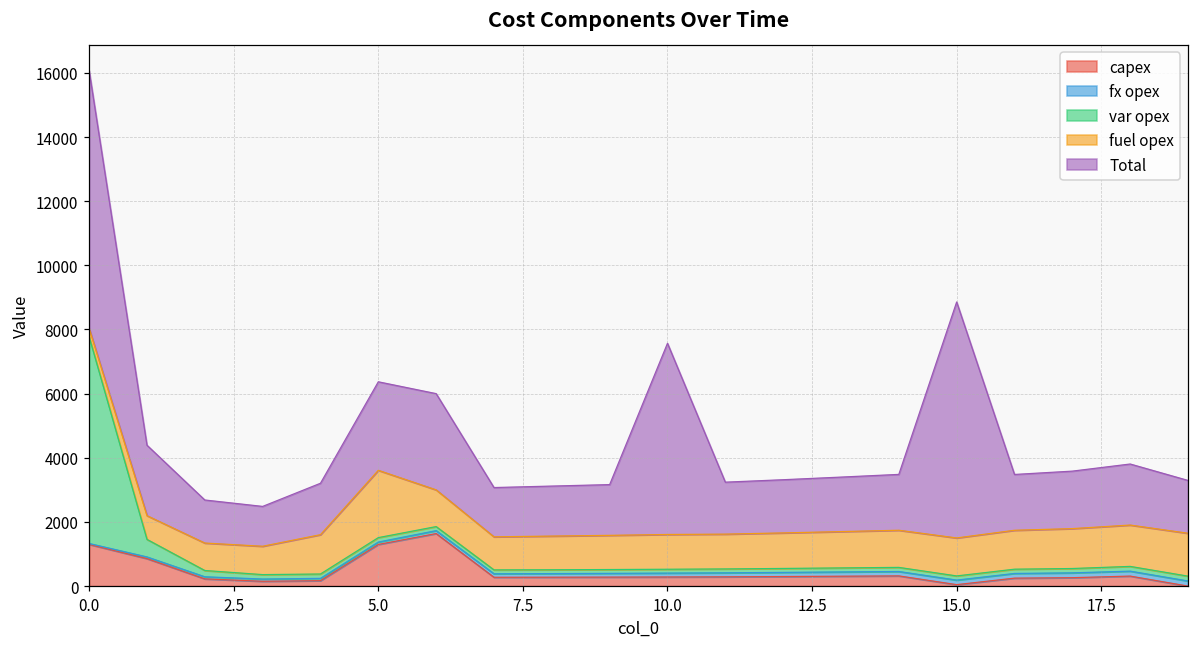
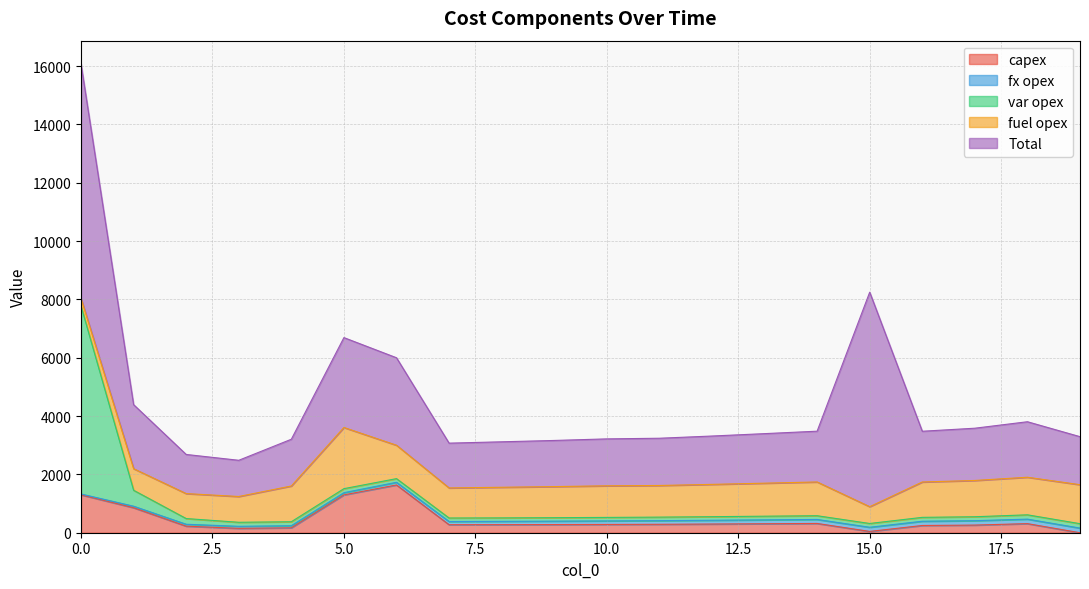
  {
    "capex": {
      "10.0": 300,
      "15.0": 0
    },
    "fx opex": {
      "10.0": 100,
      "15.0": 100
    },
    "var opex": {
      "0.0": 6400,
      "5.0": 100,
      "10.0": 100,
      "15.0": 100
    },
    "fuel opex": {
      "0.0": 300,
      "5.0": 2100,
      "10.0": 1100,
-     "15.0": 1200
+     "15.0": 600
    },
    "Total": {
      "0.0": 8000,
-     "5.0": 2800,
-     "10.0": 6000,
+     "5.0": 3100,
+     "10.0": 1600,
      "15.0": 7400
    }
  }
